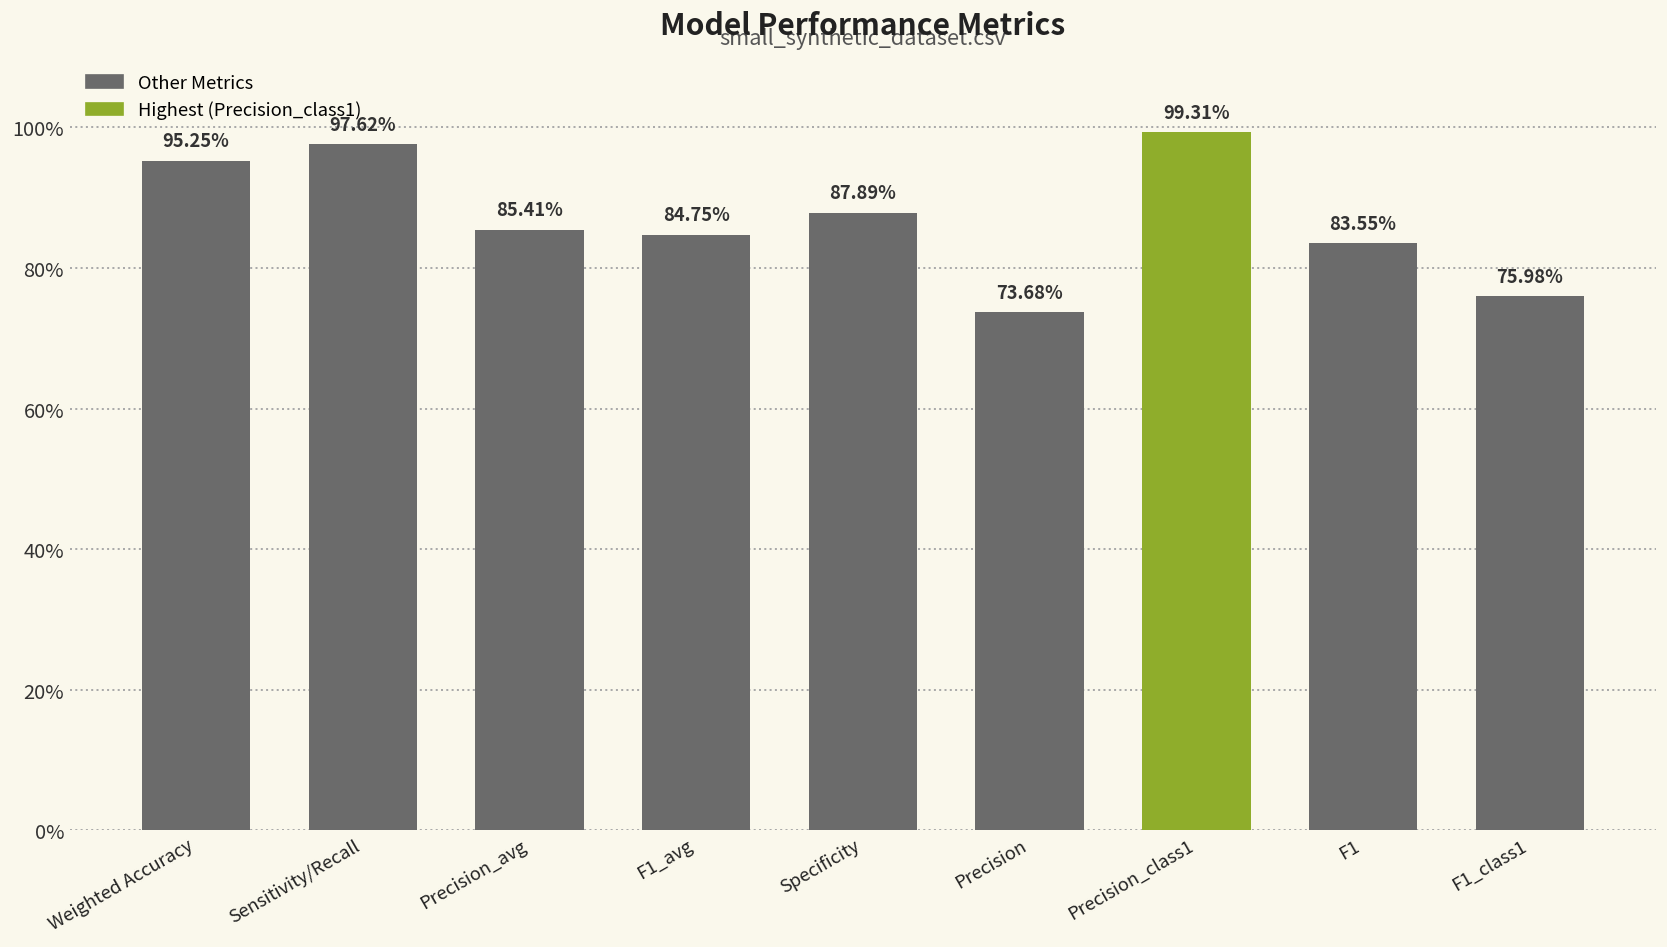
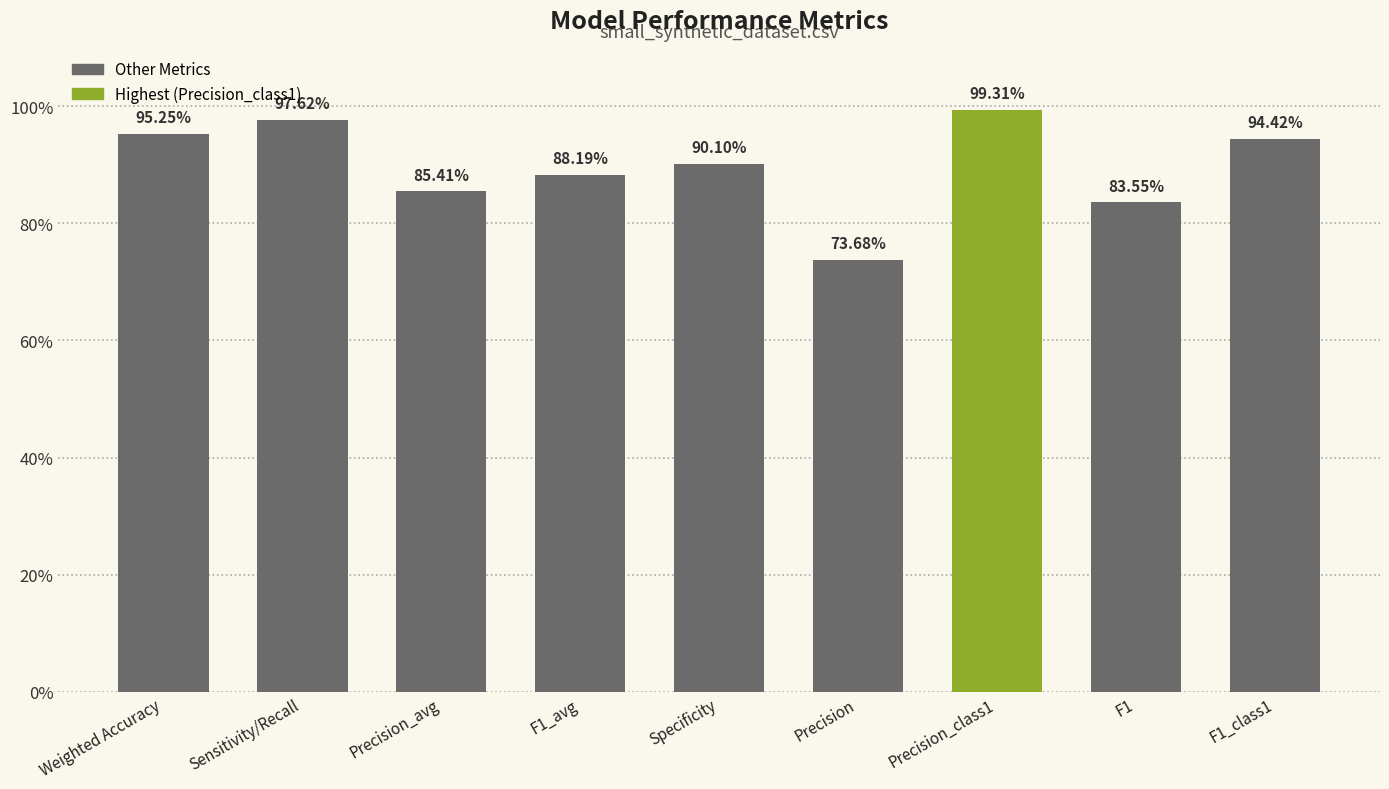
  {
    "Weighted Accuracy": "95.25%",
    "Sensitivity/Recall": "97.62%",
    "Precision_avg": "85.41%",
-   "F1_avg": "84.75%",
-   "Specificity": "87.89%",
+   "F1_avg": "88.19%",
+   "Specificity": "90.10%",
    "Precision": "73.68%",
    "Precision_class1": "99.31%",
    "F1": "83.55%",
-   "F1_class1": "75.98%"
+   "F1_class1": "94.42%"
  }
